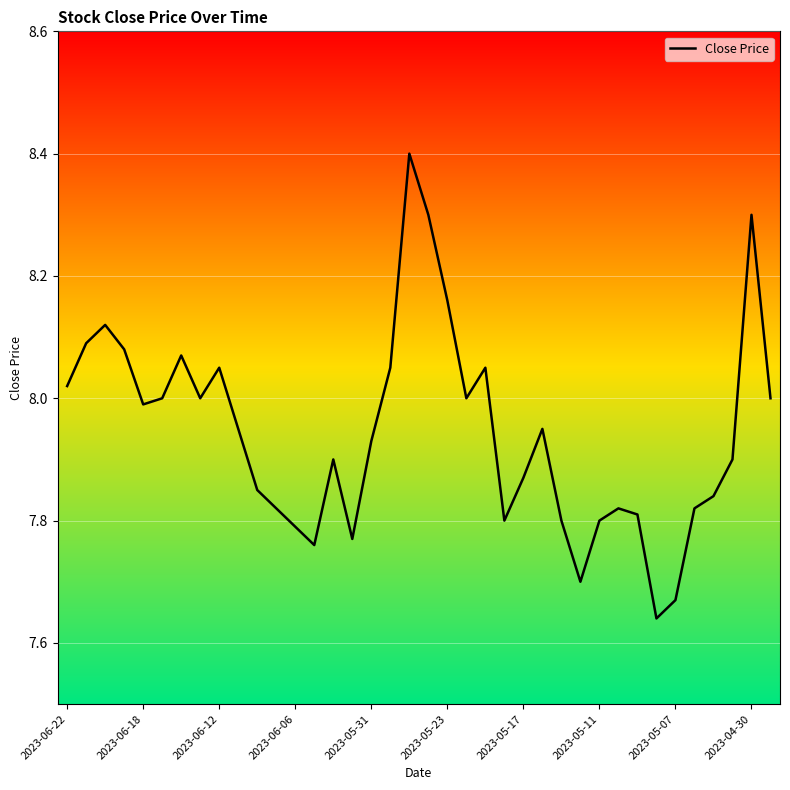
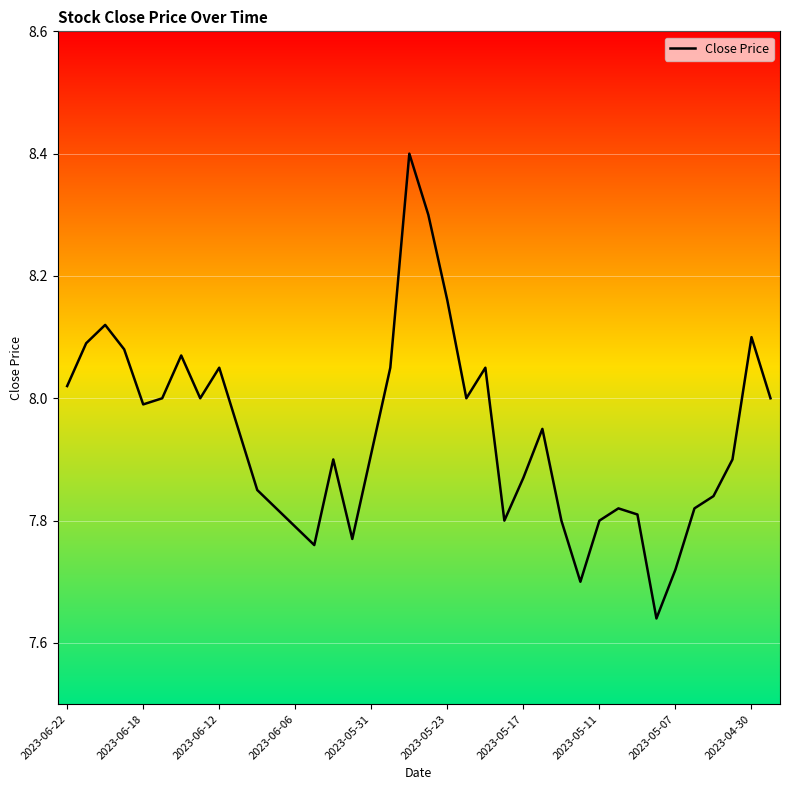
  {
    "2023-06-22": 8.02,
    "2023-06-18": 7.99,
    "2023-06-12": 8.05,
    "2023-06-06": 7.79,
-   "2023-05-31": 7.93,
+   "2023-05-31": 7.91,
    "2023-05-23": 8.16,
    "2023-05-17": 7.87,
    "2023-05-11": 7.80,
-   "2023-05-07": 7.67,
-   "2023-04-30": 8.3
+   "2023-05-07": 7.72,
+   "2023-04-30": 8.1
  }
